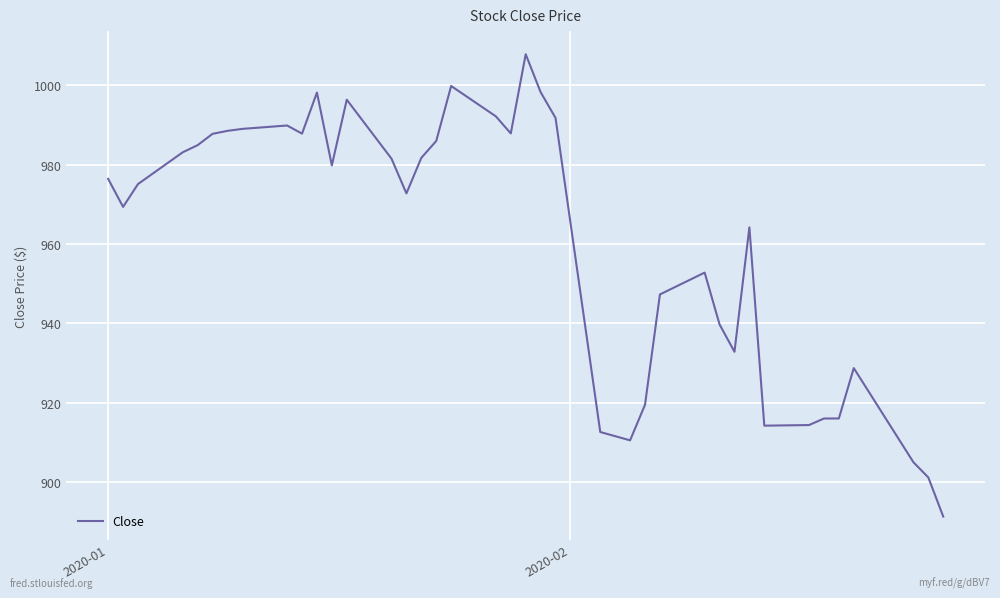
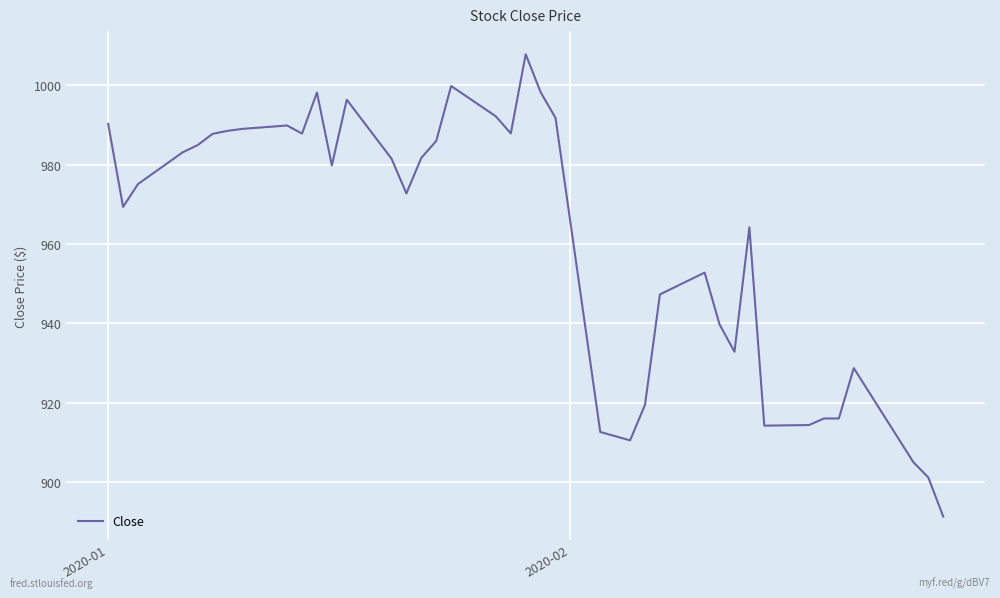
  {
-   "2020-01": 976
+   "2020-01": 990
  }
